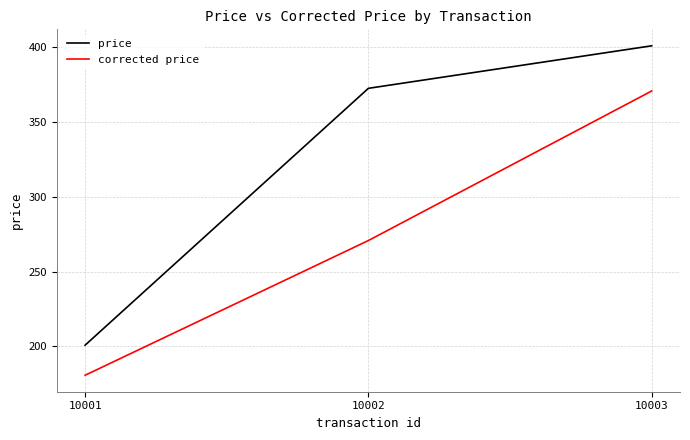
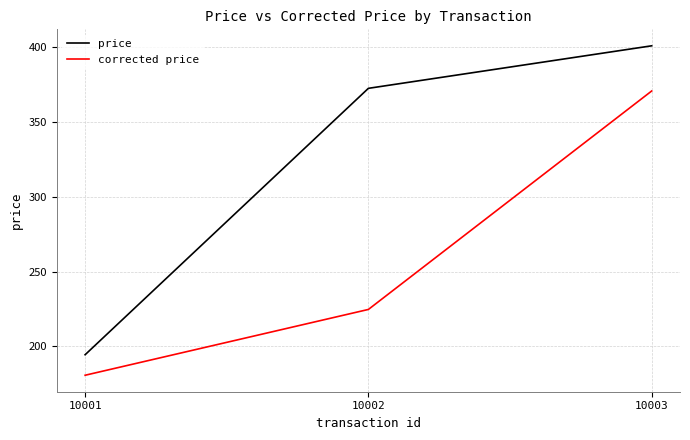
  {
    "price": {
-     "10001": 201,
+     "10001": 194,
      "10002": 372,
      "10003": 401
    },
    "corrected price": {
      "10001": 181,
-     "10002": 271,
+     "10002": 225,
      "10003": 371
    }
  }
